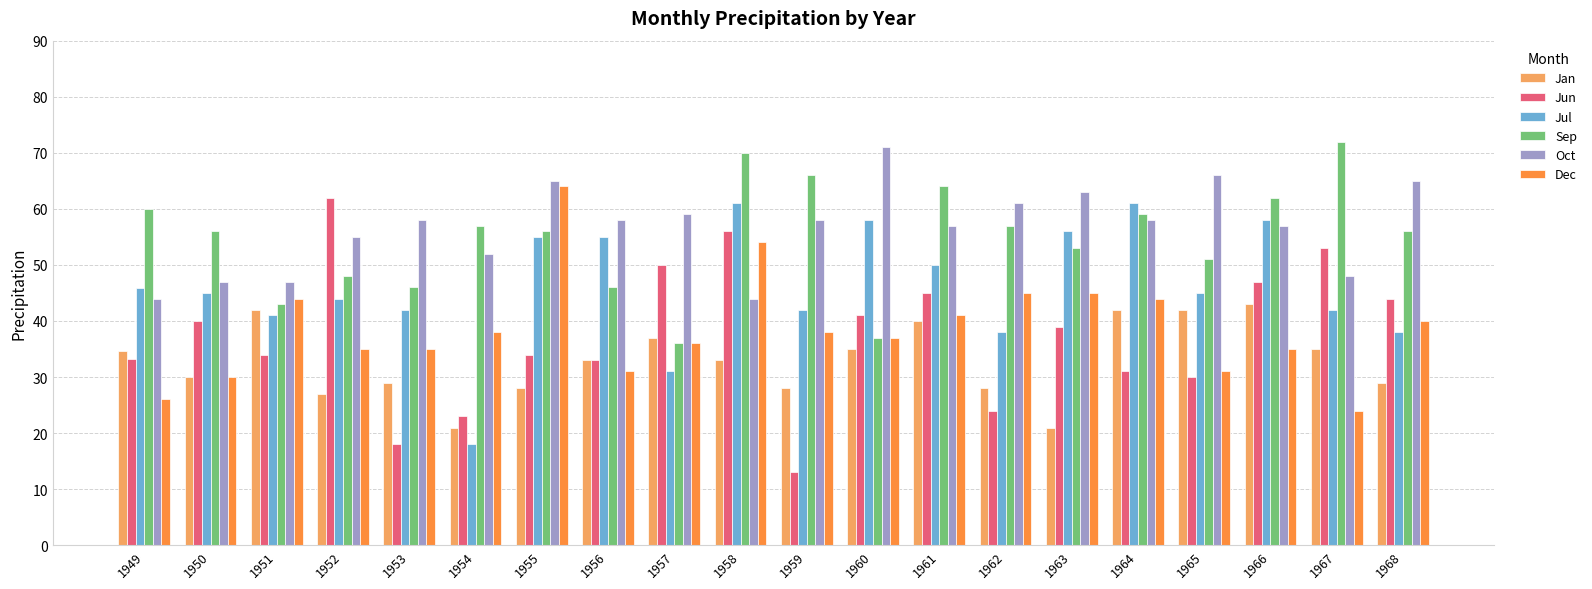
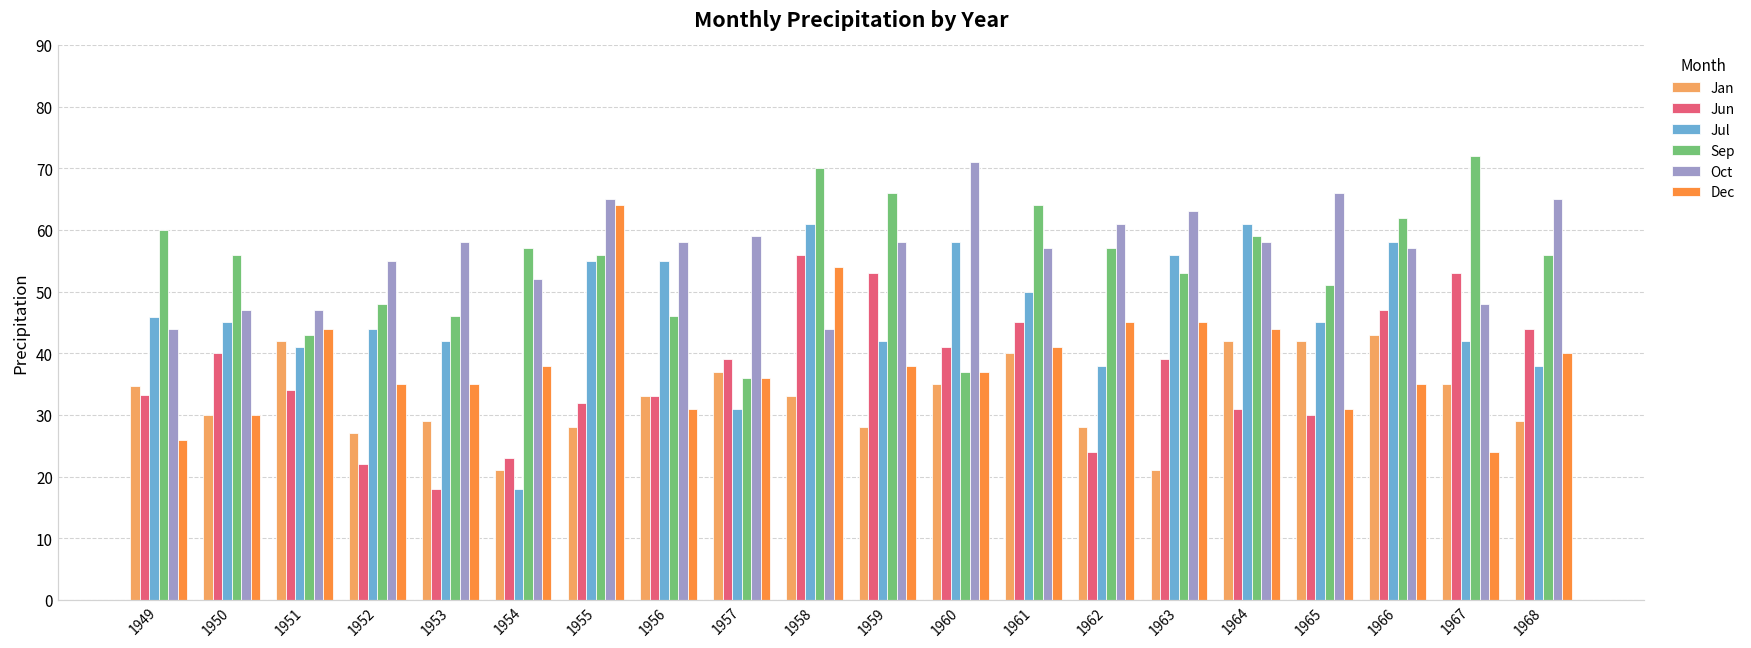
  {
    "Jun": {
      "1949": 33,
      "1950": 40,
      "1951": 34,
-     "1952": 62,
+     "1952": 22,
      "1953": 18,
      "1954": 23,
-     "1955": 34,
+     "1955": 32,
      "1956": 33,
-     "1957": 50,
+     "1957": 39,
      "1958": 56,
-     "1959": 13,
+     "1959": 53,
      "1960": 41,
      "1961": 45,
      "1962": 24,
      "1963": 39,
      "1964": 31,
      "1965": 30,
      "1966": 47,
      "1967": 53,
      "1968": 44
    },
    "Sep": {
      "1949": 60,
      "1950": 56,
      "1951": 43,
      "1952": 48,
      "1953": 46,
      "1954": 57,
      "1955": 56,
      "1956": 46,
      "1957": 36,
      "1958": 70,
      "1959": 66,
      "1960": 37,
      "1961": 64,
      "1962": 57,
      "1963": 53,
      "1964": 59,
      "1965": 51,
      "1966": 62,
      "1967": 72,
      "1968": 56
    }
  }
